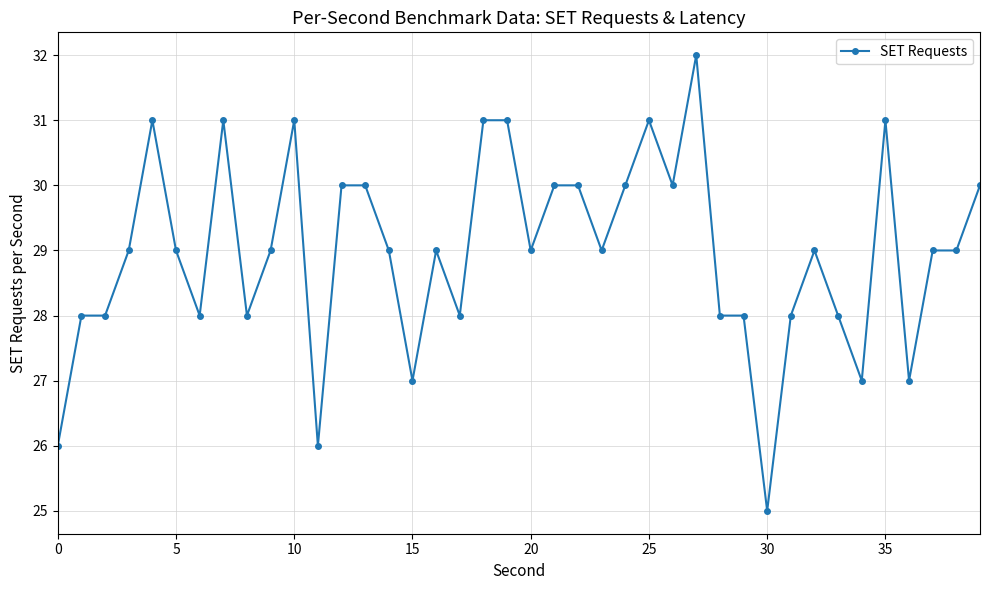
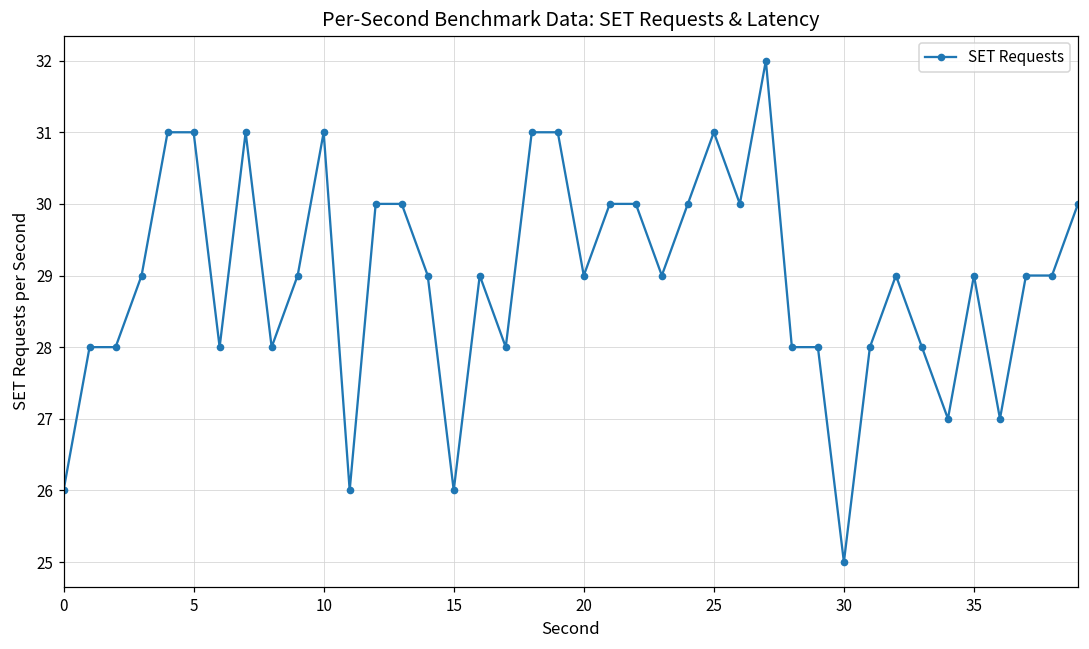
  {
    "0": 26,
-   "5": 29,
+   "5": 31,
    "10": 31,
-   "15": 27,
+   "15": 26,
    "20": 29,
    "25": 31,
    "30": 25,
-   "35": 31
+   "35": 29
  }
